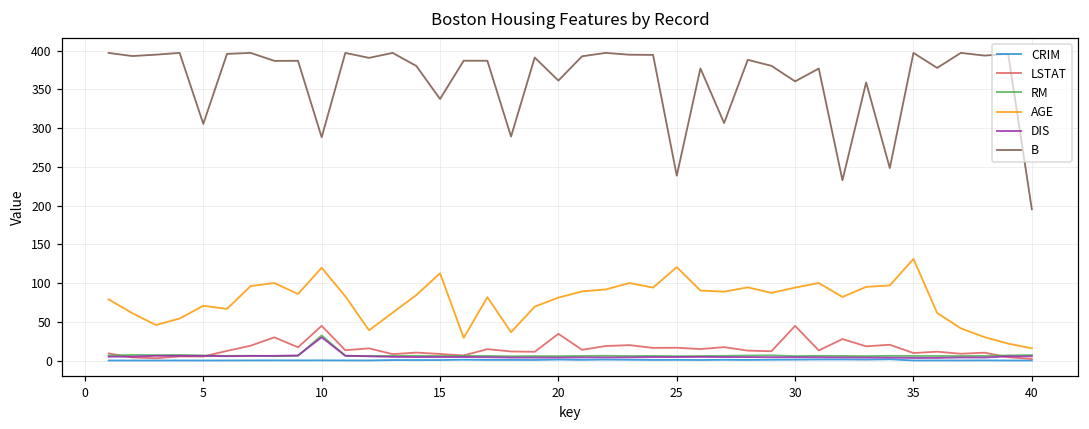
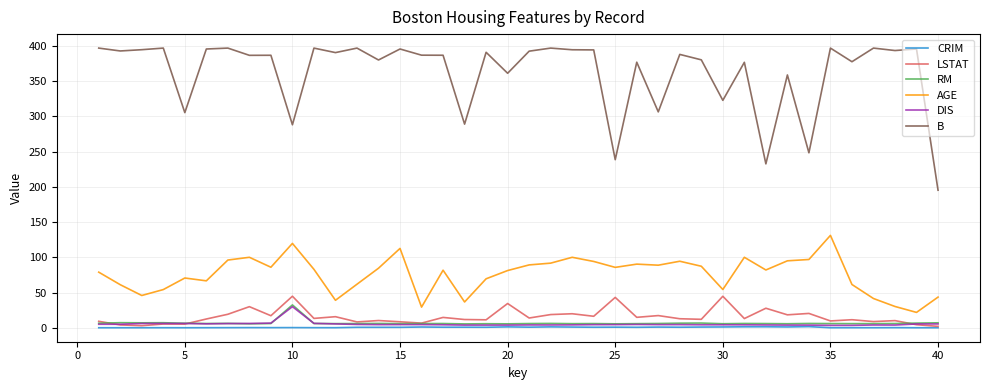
  {
    "CRIM": {
      "5": 0,
      "10": 0,
      "15": 0,
      "25": 0
    },
    "LSTAT": {
      "10": 40,
      "20": 30,
-     "25": 20,
+     "25": 40,
      "30": 40,
      "35": 10
    },
    "AGE": {
      "5": 70,
      "10": 120,
      "15": 110,
      "20": 80,
-     "25": 120,
-     "30": 90,
+     "25": 90,
+     "30": 50,
      "35": 130,
-     "40": 20
+     "40": 40
    },
    "B": {
      "5": 310,
      "10": 290,
-     "15": 340,
+     "15": 400,
      "20": 360,
      "25": 240,
-     "30": 360,
+     "30": 320,
      "35": 400,
      "40": 200
    }
  }
